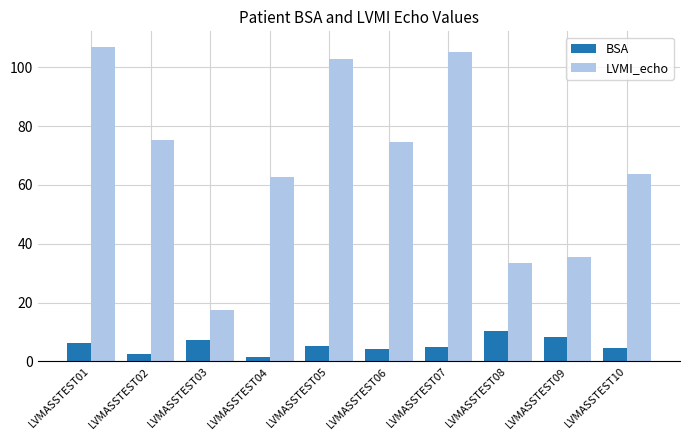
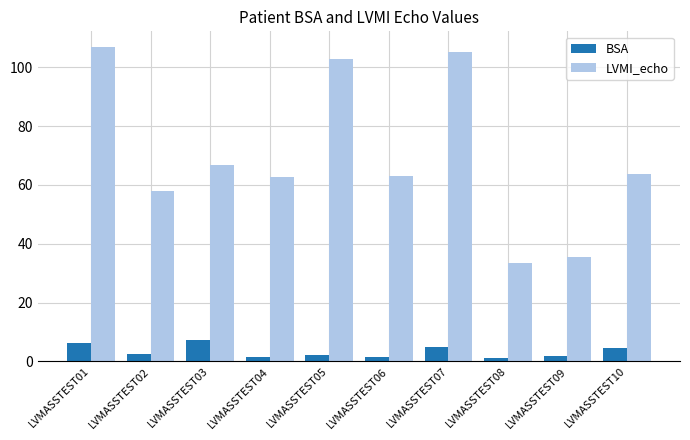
  {
    "BSA": {
      "LVMASSTEST01": 6,
      "LVMASSTEST02": 2,
      "LVMASSTEST03": 7,
      "LVMASSTEST04": 2,
-     "LVMASSTEST05": 5,
-     "LVMASSTEST06": 4,
+     "LVMASSTEST05": 2,
+     "LVMASSTEST06": 2,
      "LVMASSTEST07": 5,
-     "LVMASSTEST08": 10,
-     "LVMASSTEST09": 8,
+     "LVMASSTEST08": 1,
+     "LVMASSTEST09": 2,
      "LVMASSTEST10": 5
    },
    "LVMI_echo": {
      "LVMASSTEST01": 107,
-     "LVMASSTEST02": 75,
-     "LVMASSTEST03": 17,
+     "LVMASSTEST02": 58,
+     "LVMASSTEST03": 67,
      "LVMASSTEST04": 63,
      "LVMASSTEST05": 103,
-     "LVMASSTEST06": 75,
+     "LVMASSTEST06": 63,
      "LVMASSTEST07": 105,
      "LVMASSTEST08": 33,
      "LVMASSTEST09": 35,
      "LVMASSTEST10": 64
    }
  }
